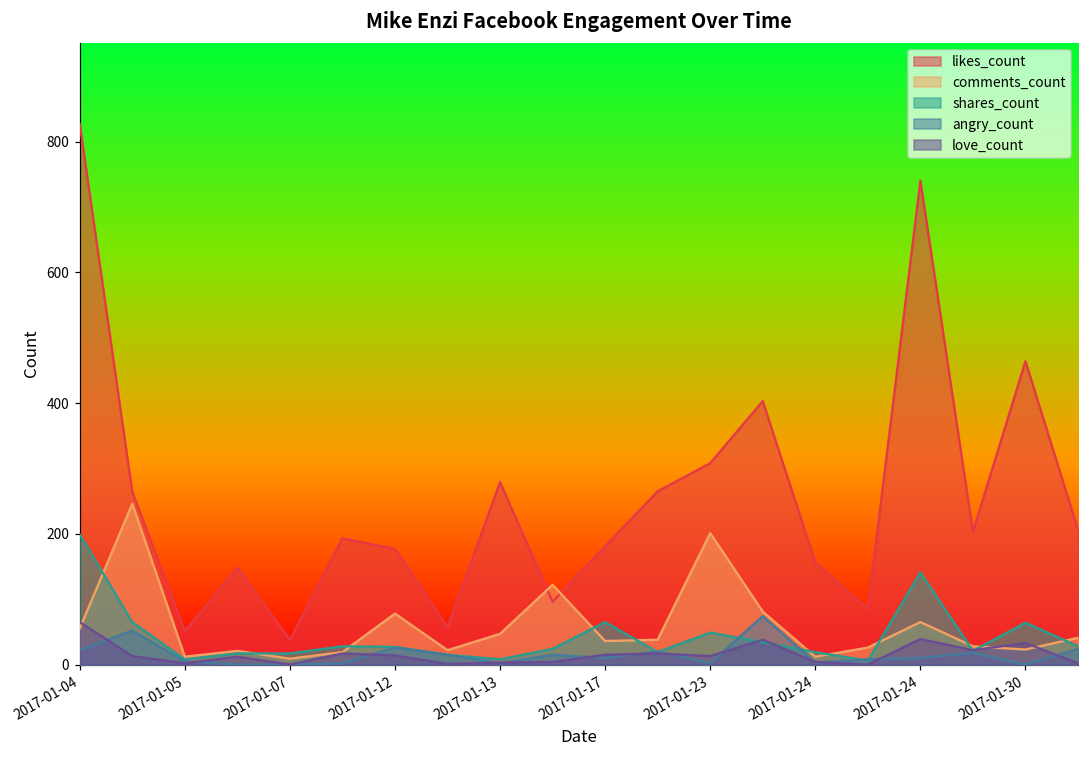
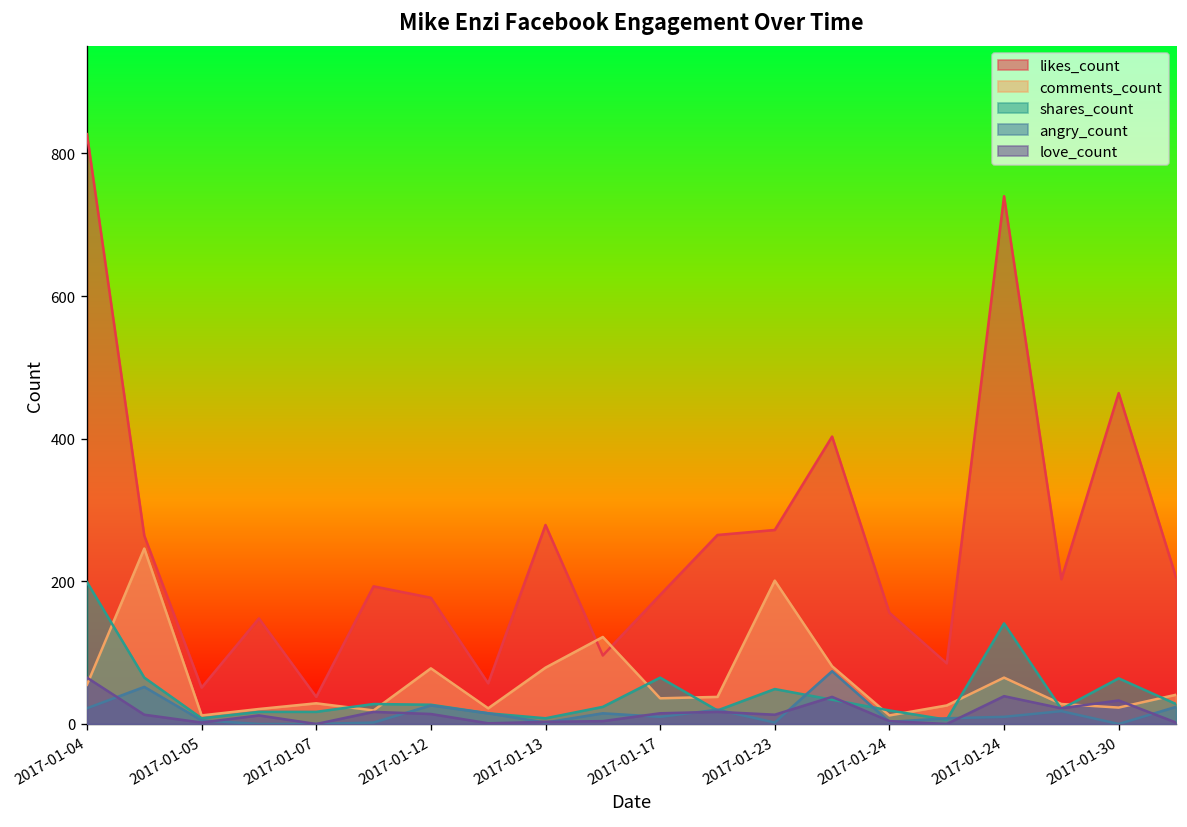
  {
    "likes_count": {
      "2017-01-05": 50,
      "2017-01-07": 40,
      "2017-01-13": 280,
-     "2017-01-23": 310
+     "2017-01-23": 270
    },
    "comments_count": {
-     "2017-01-07": 10,
-     "2017-01-13": 50,
+     "2017-01-07": 30,
+     "2017-01-13": 80,
      "2017-01-23": 200
    }
  }
